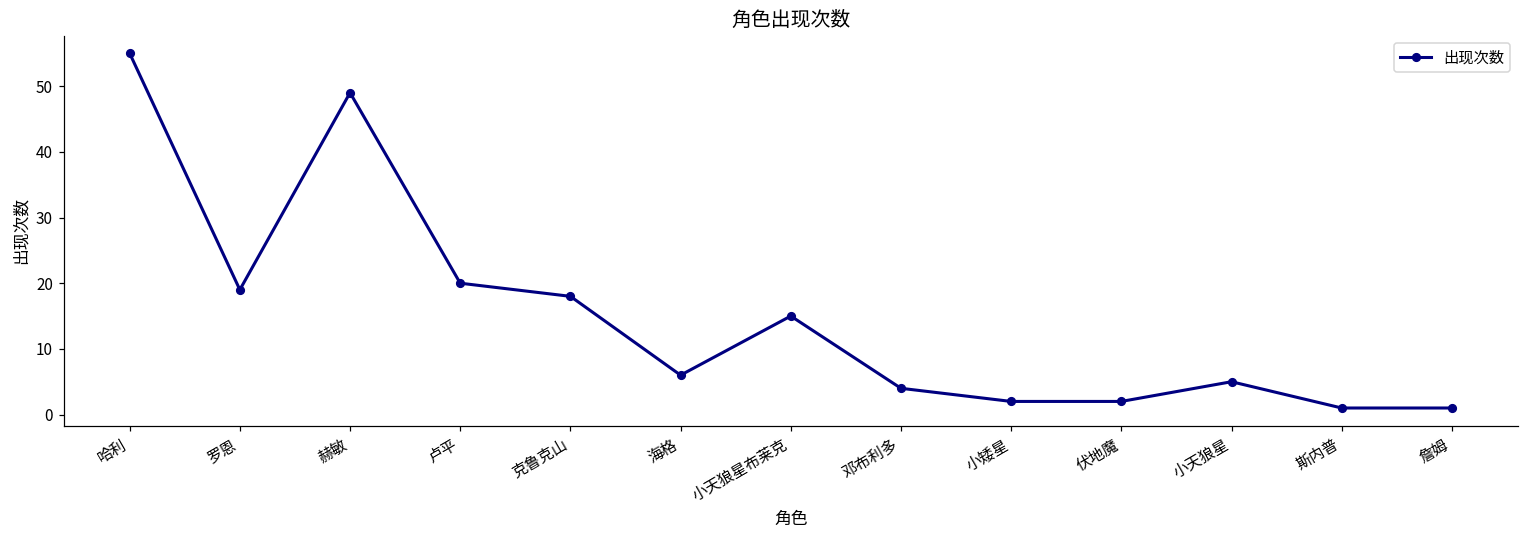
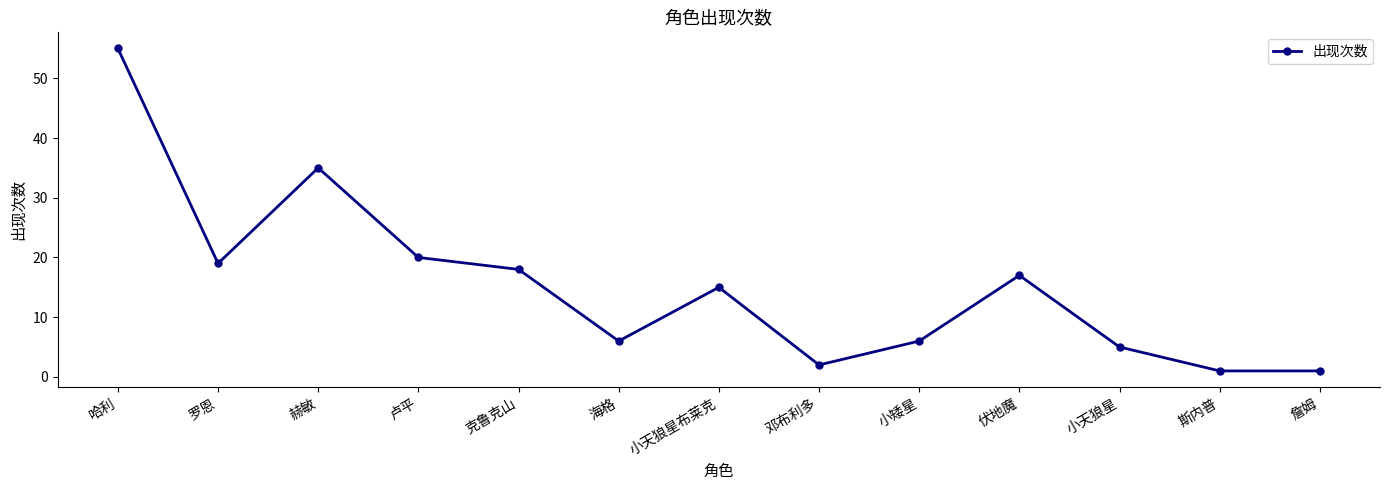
  {
    "哈利": 55,
    "罗恩": 19,
-   "赫敏": 49,
+   "赫敏": 35,
    "卢平": 20,
    "克鲁克山": 18,
    "海格": 6,
    "小天狼星布莱克": 15,
-   "邓布利多": 4,
-   "小矮星": 2,
-   "伏地魔": 2,
+   "邓布利多": 2,
+   "小矮星": 6,
+   "伏地魔": 17,
    "小天狼星": 5,
    "斯内普": 1,
    "詹姆": 1
  }
